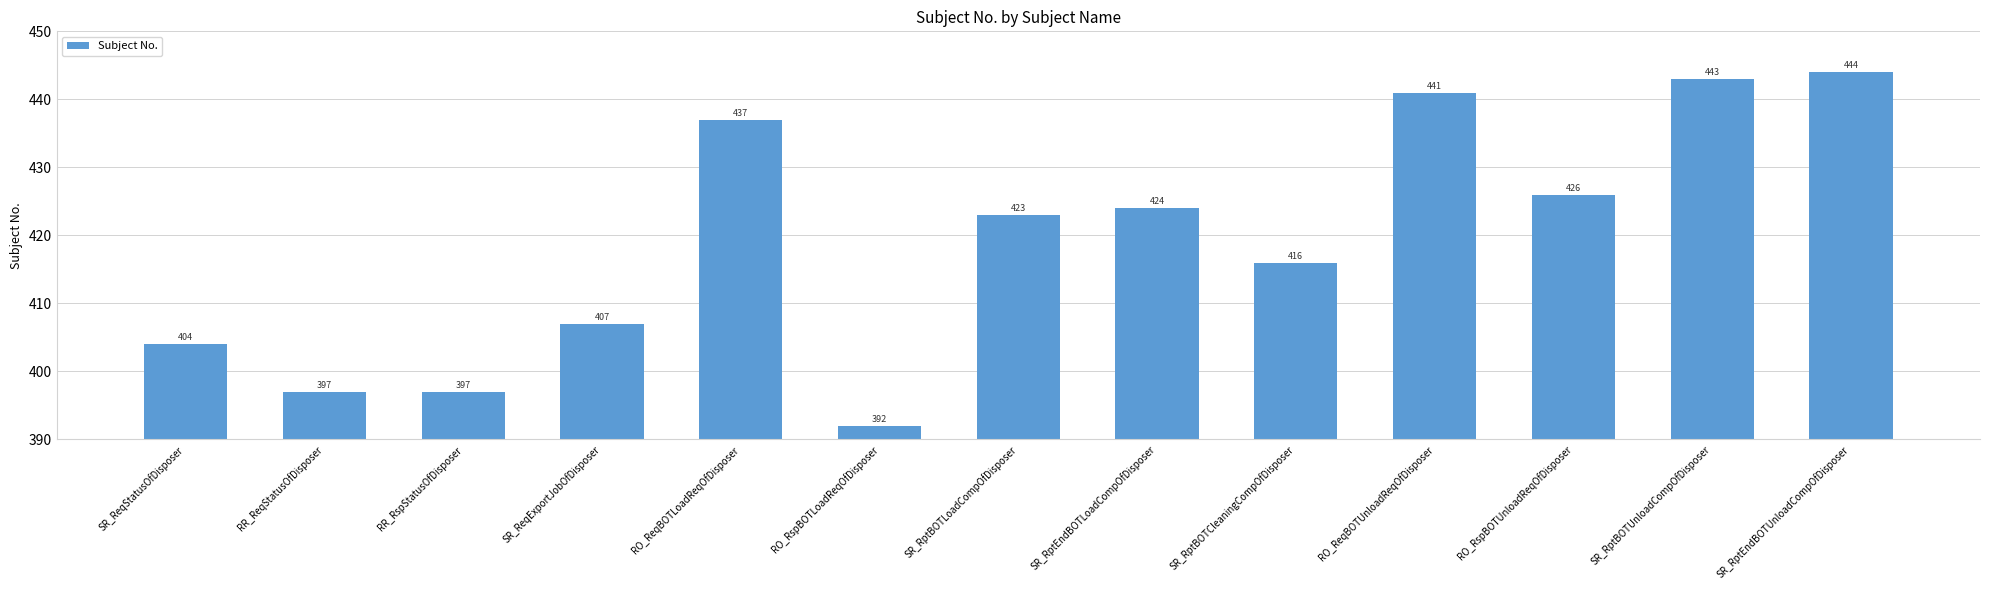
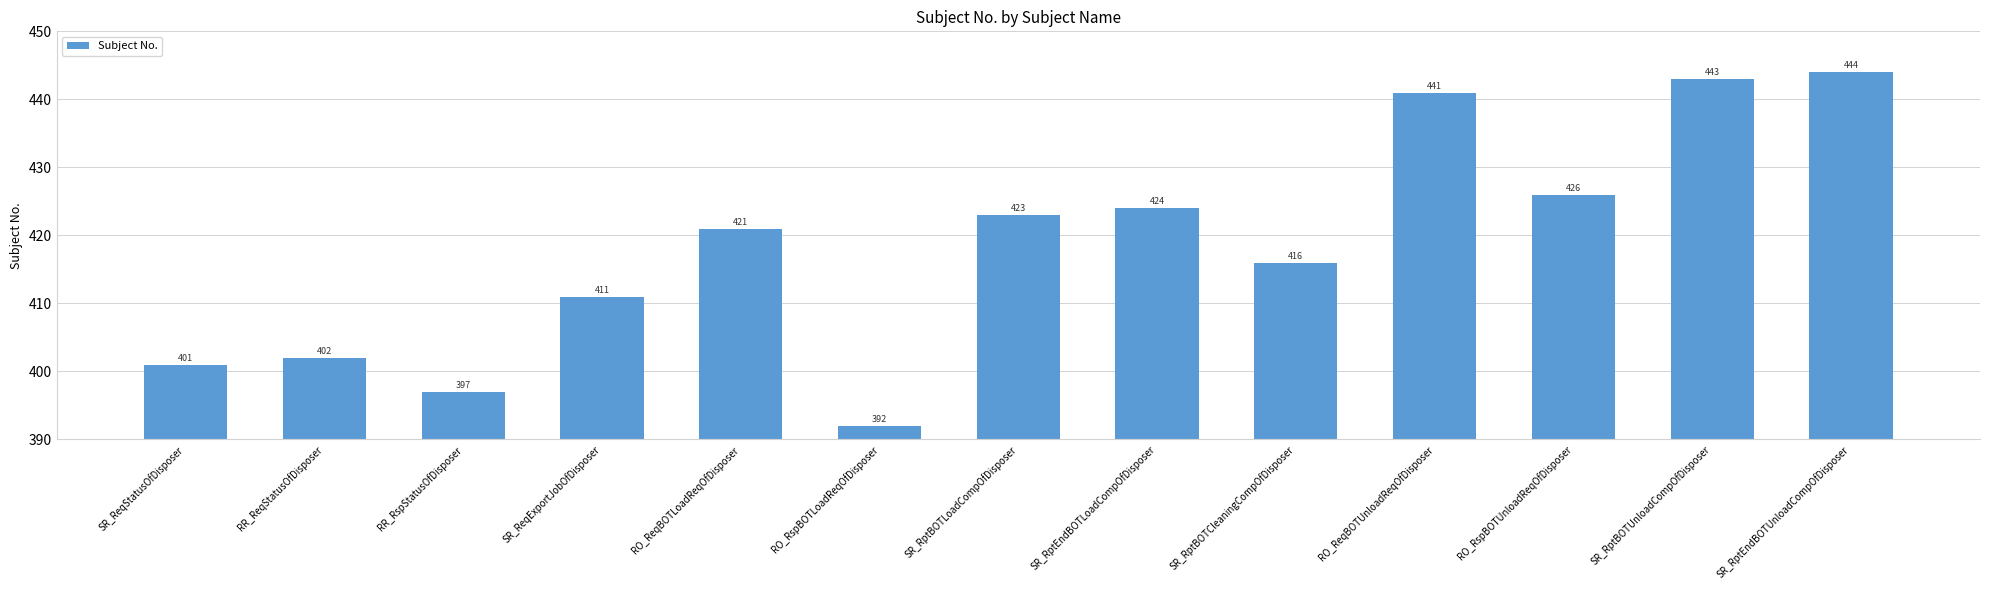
  {
-   "SR_ReqStatusOfDisposer": 404,
-   "RR_ReqStatusOfDisposer": 397,
+   "SR_ReqStatusOfDisposer": 401,
+   "RR_ReqStatusOfDisposer": 402,
    "RR_RspStatusOfDisposer": 397,
-   "SR_ReqExportJobOfDisposer": 407,
-   "RO_ReqBOTLoadReqOfDisposer": 437,
+   "SR_ReqExportJobOfDisposer": 411,
+   "RO_ReqBOTLoadReqOfDisposer": 421,
    "RO_RspBOTLoadReqOfDisposer": 392,
    "SR_RptBOTLoadCompOfDisposer": 423,
    "SR_RptEndBOTLoadCompOfDisposer": 424,
    "SR_RptBOTCleaningCompOfDisposer": 416,
    "RO_ReqBOTUnloadReqOfDisposer": 441,
    "RO_RspBOTUnloadReqOfDisposer": 426,
    "SR_RptBOTUnloadCompOfDisposer": 443,
    "SR_RptEndBOTUnloadCompOfDisposer": 444
  }
